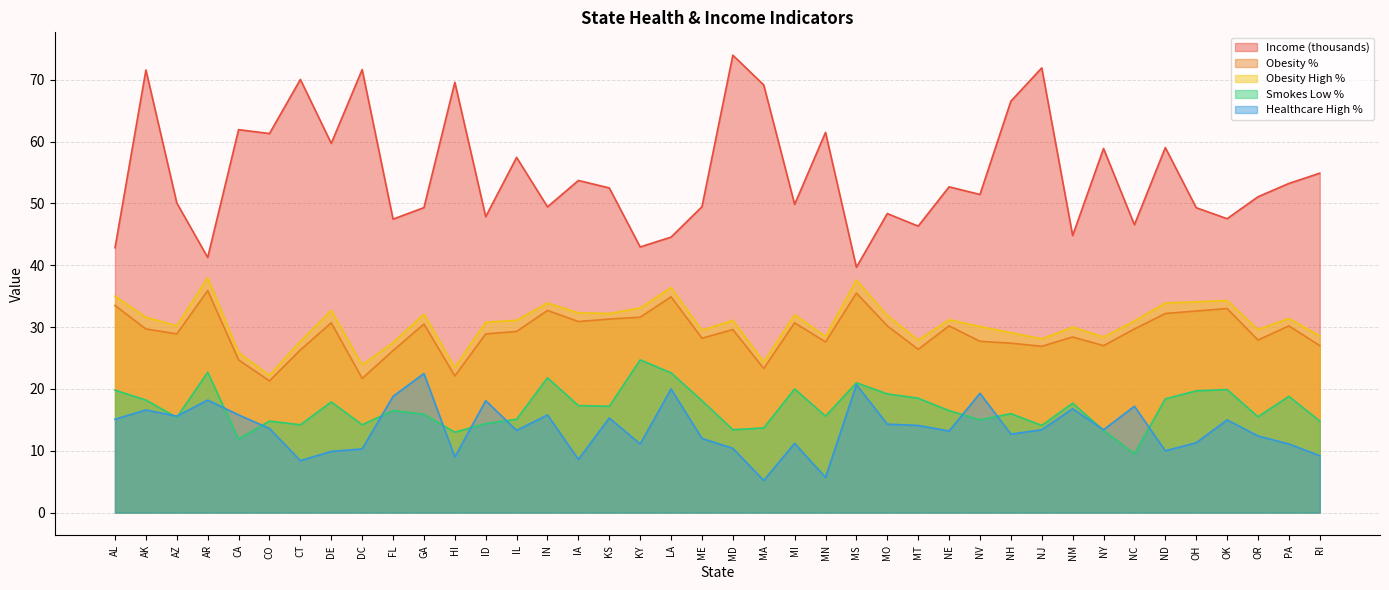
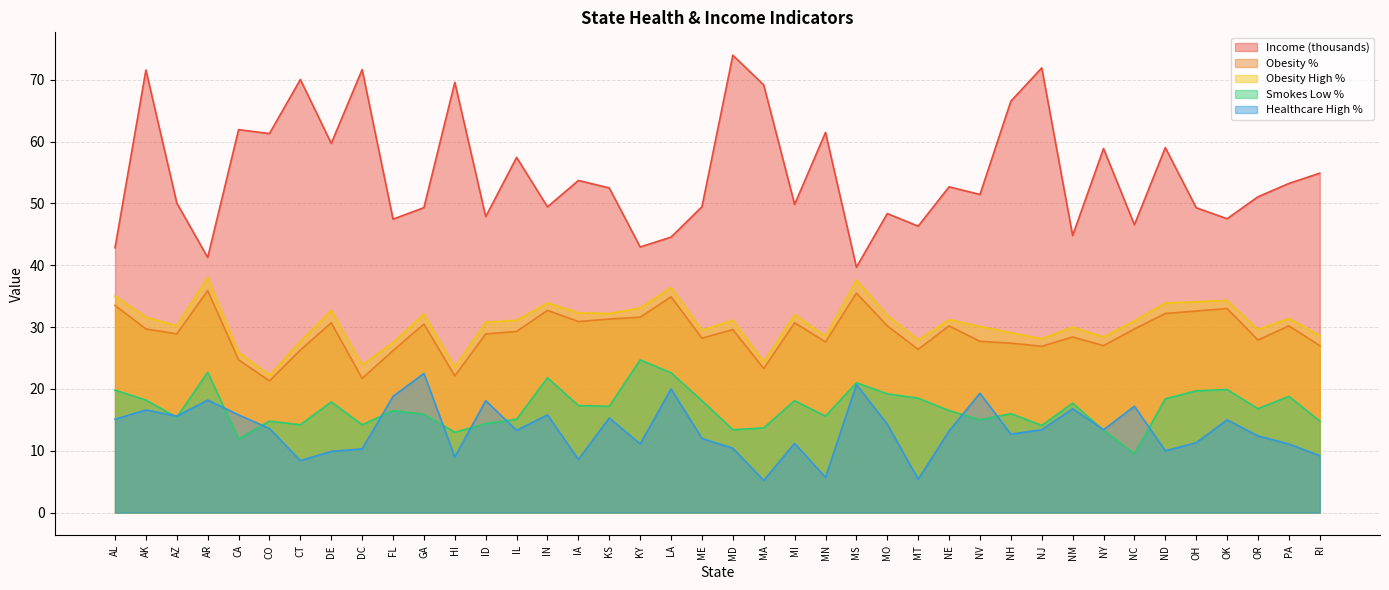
  {
    "Smokes Low %": {
      "AL": 20,
      "AK": 18,
      "AR": 23,
      "CA": 12,
      "CO": 15,
      "CT": 14,
      "DE": 18,
      "DC": 14,
      "FL": 17,
      "GA": 16,
      "HI": 13,
      "ID": 14,
      "IL": 15,
      "IN": 22,
      "IA": 17,
      "KS": 17,
      "KY": 25,
      "LA": 23,
      "ME": 18,
      "MD": 13,
      "MA": 14,
-     "MI": 20,
+     "MI": 18,
      "MN": 16,
      "MO": 19,
      "MT": 19,
      "NE": 17,
      "NV": 15,
      "NH": 16,
      "NJ": 14,
      "NM": 18,
      "NC": 10,
      "ND": 18,
      "OH": 20,
      "OK": 20,
-     "OR": 16,
+     "OR": 17,
      "PA": 19,
      "RI": 15
    },
    "Healthcare High %": {
      "AL": 15,
      "AK": 17,
      "AR": 18,
      "CA": 16,
      "CO": 14,
      "CT": 8,
      "DE": 10,
      "DC": 10,
      "FL": 19,
      "GA": 23,
      "HI": 9,
      "ID": 18,
      "IL": 13,
      "IN": 16,
      "IA": 9,
      "KS": 15,
      "KY": 11,
      "LA": 20,
      "ME": 12,
      "MD": 10,
      "MA": 5,
      "MI": 11,
      "MN": 6,
      "MO": 14,
-     "MT": 14,
+     "MT": 5,
      "NE": 13,
      "NV": 19,
      "NH": 13,
      "NJ": 13,
      "NM": 17,
      "NC": 17,
      "ND": 10,
      "OH": 11,
      "OK": 15,
      "OR": 12,
      "PA": 11,
      "RI": 9
    }
  }
